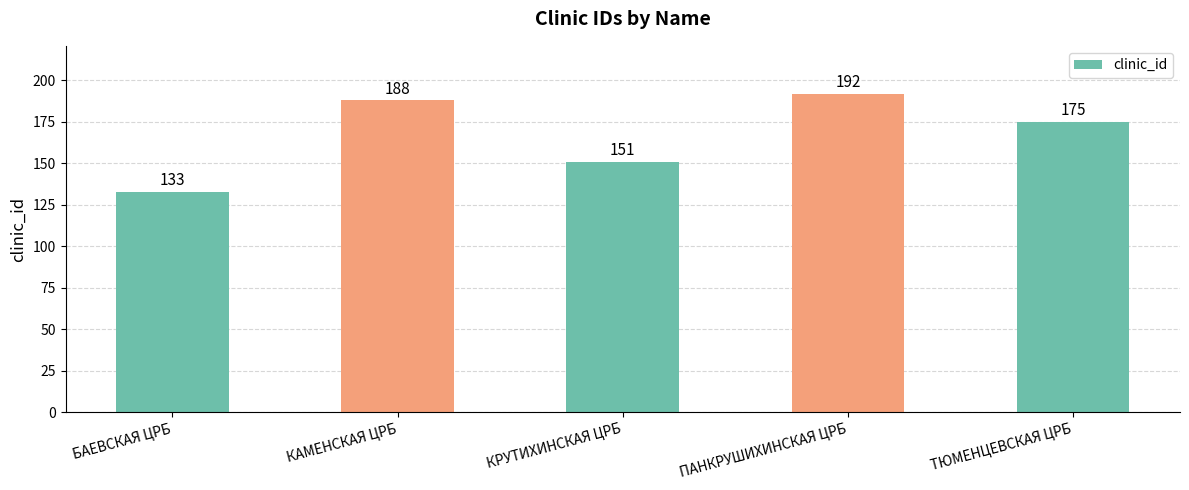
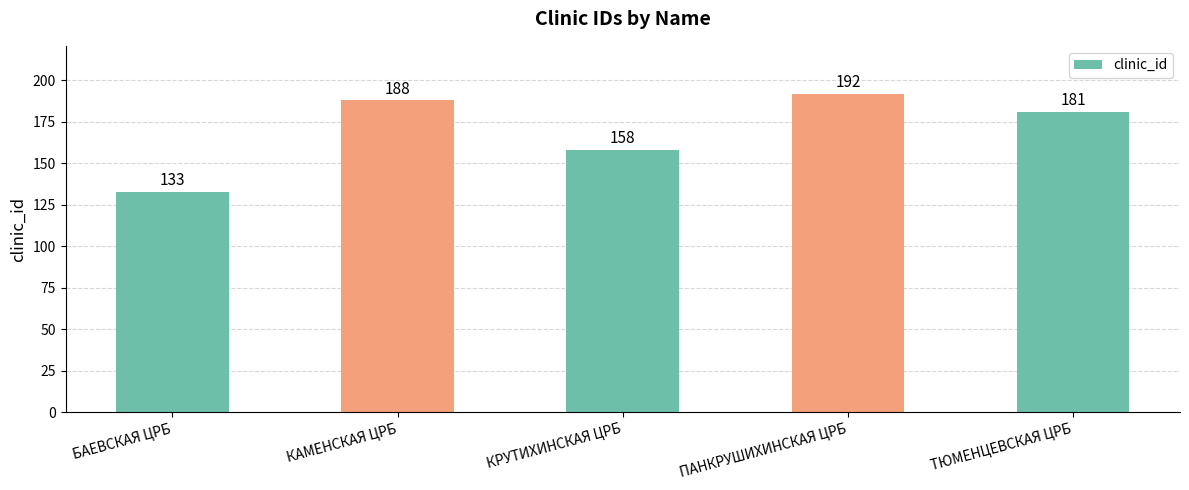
  {
    "БАЕВСКАЯ ЦРБ": 133,
    "КАМЕНСКАЯ ЦРБ": 188,
-   "КРУТИХИНСКАЯ ЦРБ": 151,
+   "КРУТИХИНСКАЯ ЦРБ": 158,
    "ПАНКРУШИХИНСКАЯ ЦРБ": 192,
-   "ТЮМЕНЦЕВСКАЯ ЦРБ": 175
+   "ТЮМЕНЦЕВСКАЯ ЦРБ": 181
  }
